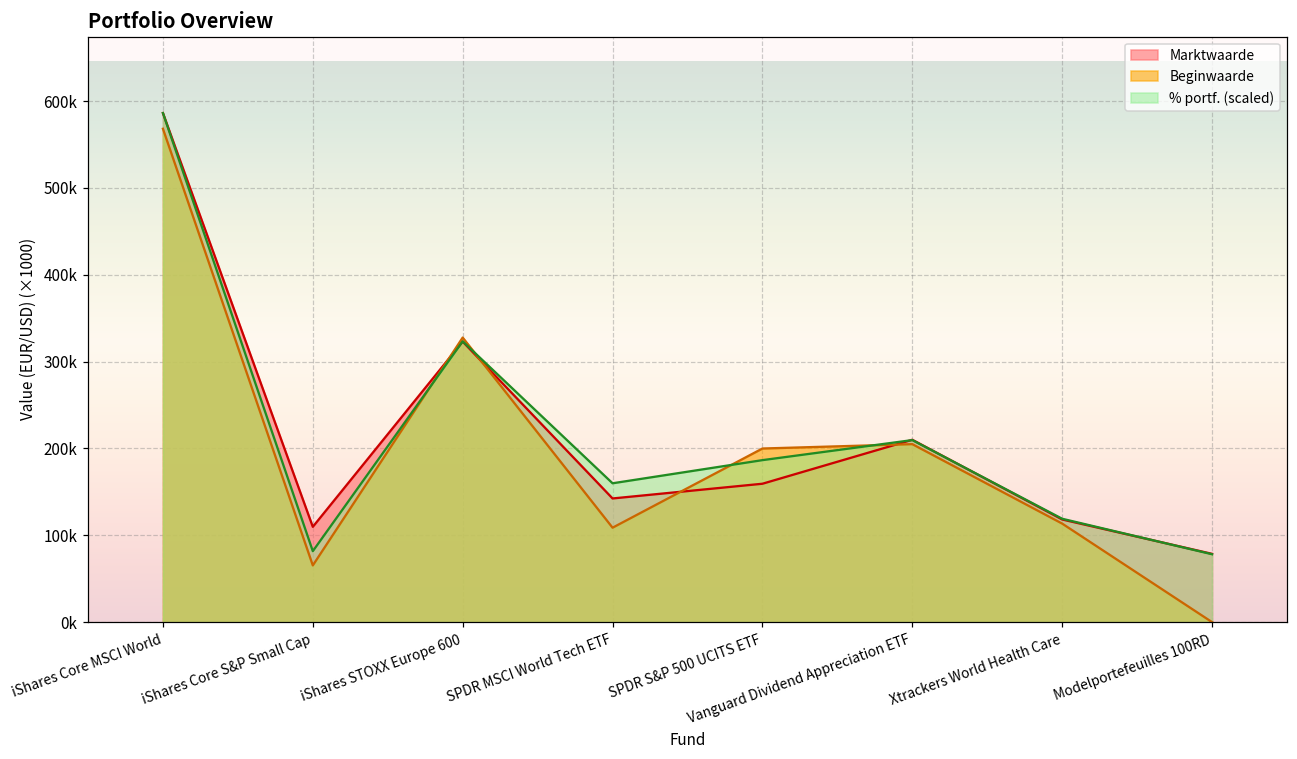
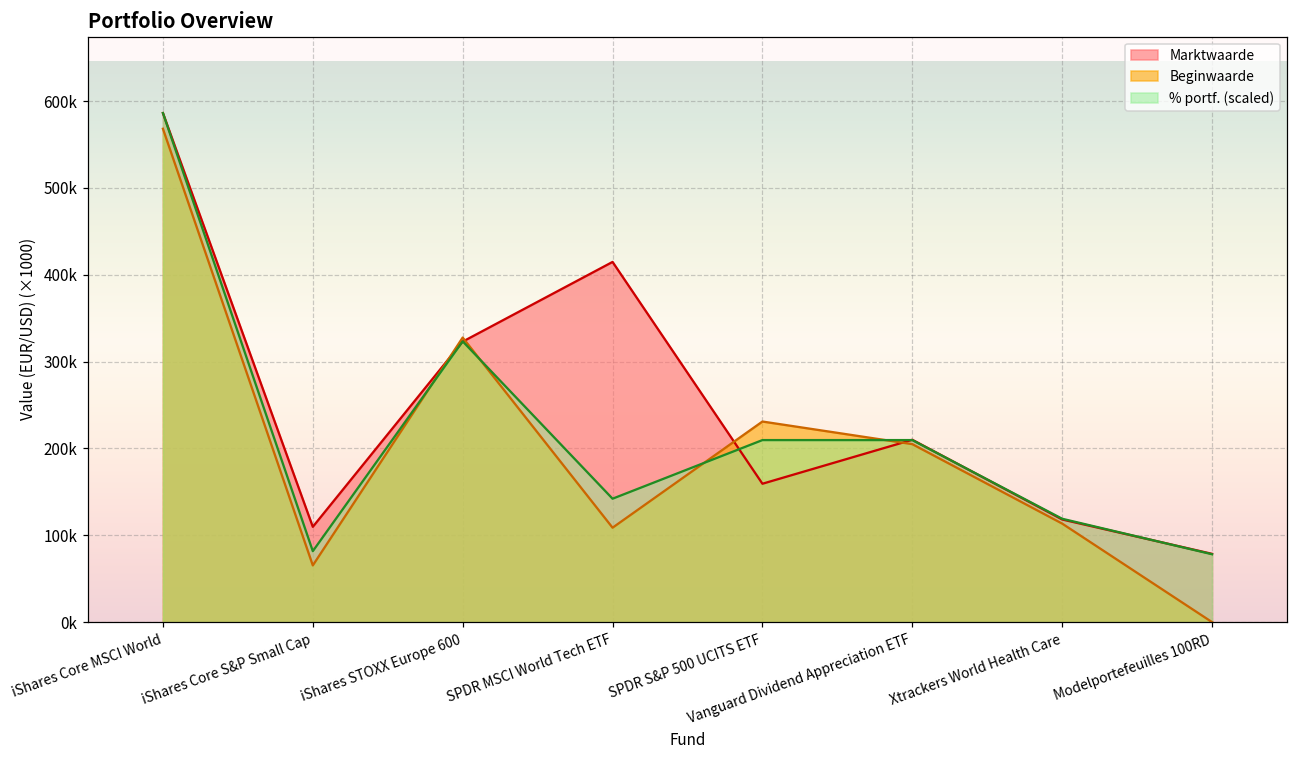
  {
    "Marktwaarde": {
      "iShares Core S&P Small Cap": 110000,
-     "SPDR MSCI World Tech ETF": 140000,
+     "SPDR MSCI World Tech ETF": 410000,
      "SPDR S&P 500 UCITS ETF": 160000
    },
    "Beginwaarde": {
      "iShares Core MSCI World": 570000,
      "iShares Core S&P Small Cap": 70000,
      "iShares STOXX Europe 600": 330000,
      "SPDR MSCI World Tech ETF": 110000,
-     "SPDR S&P 500 UCITS ETF": 200000,
+     "SPDR S&P 500 UCITS ETF": 230000,
      "Vanguard Dividend Appreciation ETF": 200000,
      "Xtrackers World Health Care": 110000,
      "Modelportefeuilles 100RD": 0
    },
    "% portf. (scaled)": {
      "iShares Core S&P Small Cap": 80000,
-     "SPDR MSCI World Tech ETF": 160000,
-     "SPDR S&P 500 UCITS ETF": 190000
+     "SPDR MSCI World Tech ETF": 140000,
+     "SPDR S&P 500 UCITS ETF": 210000
    }
  }
